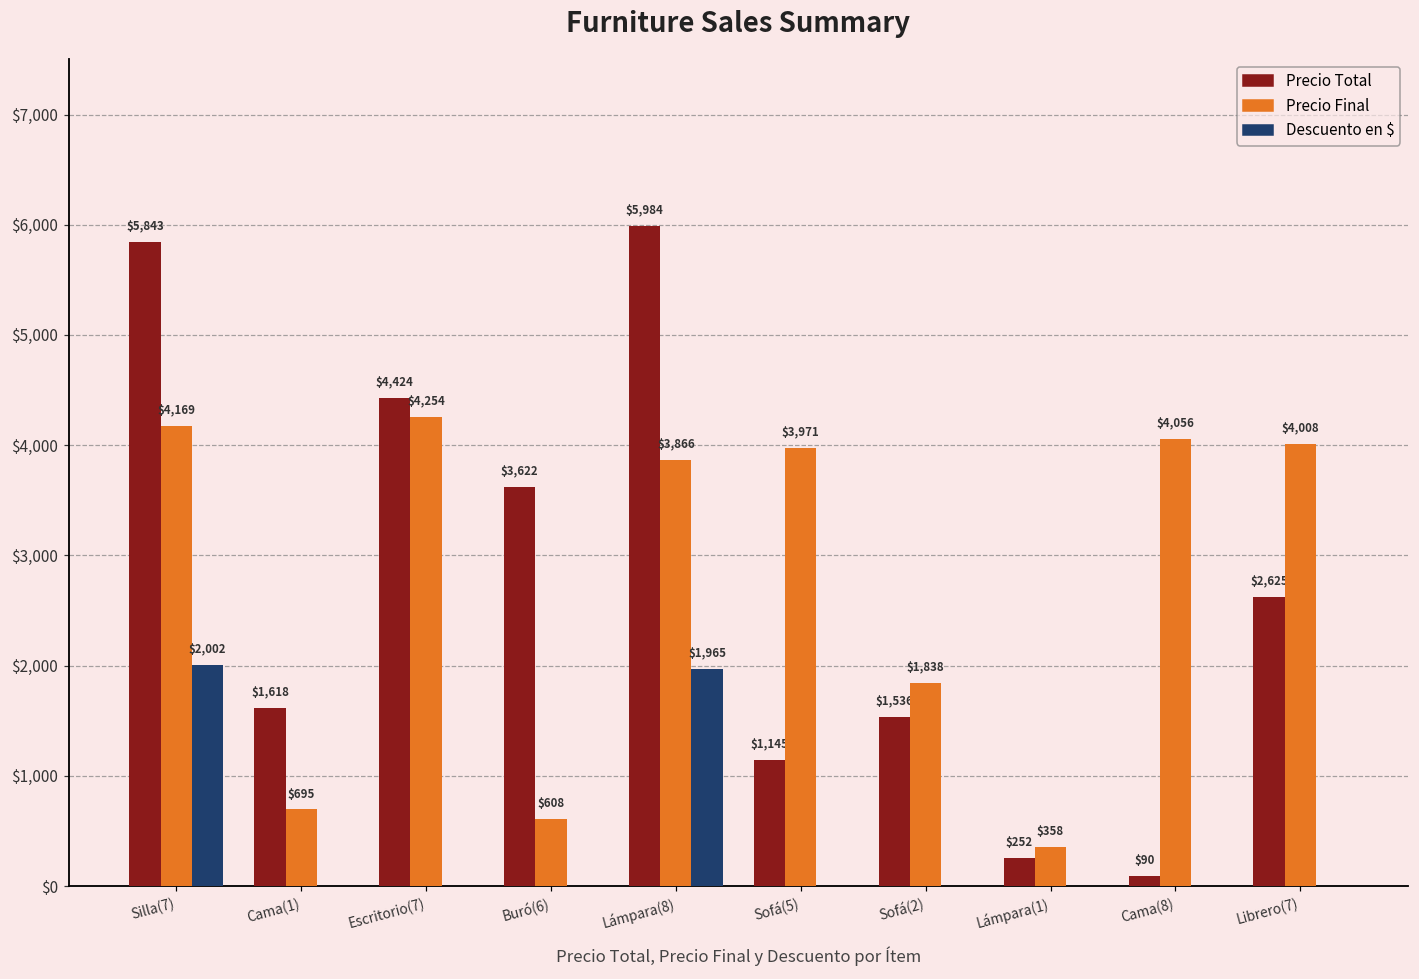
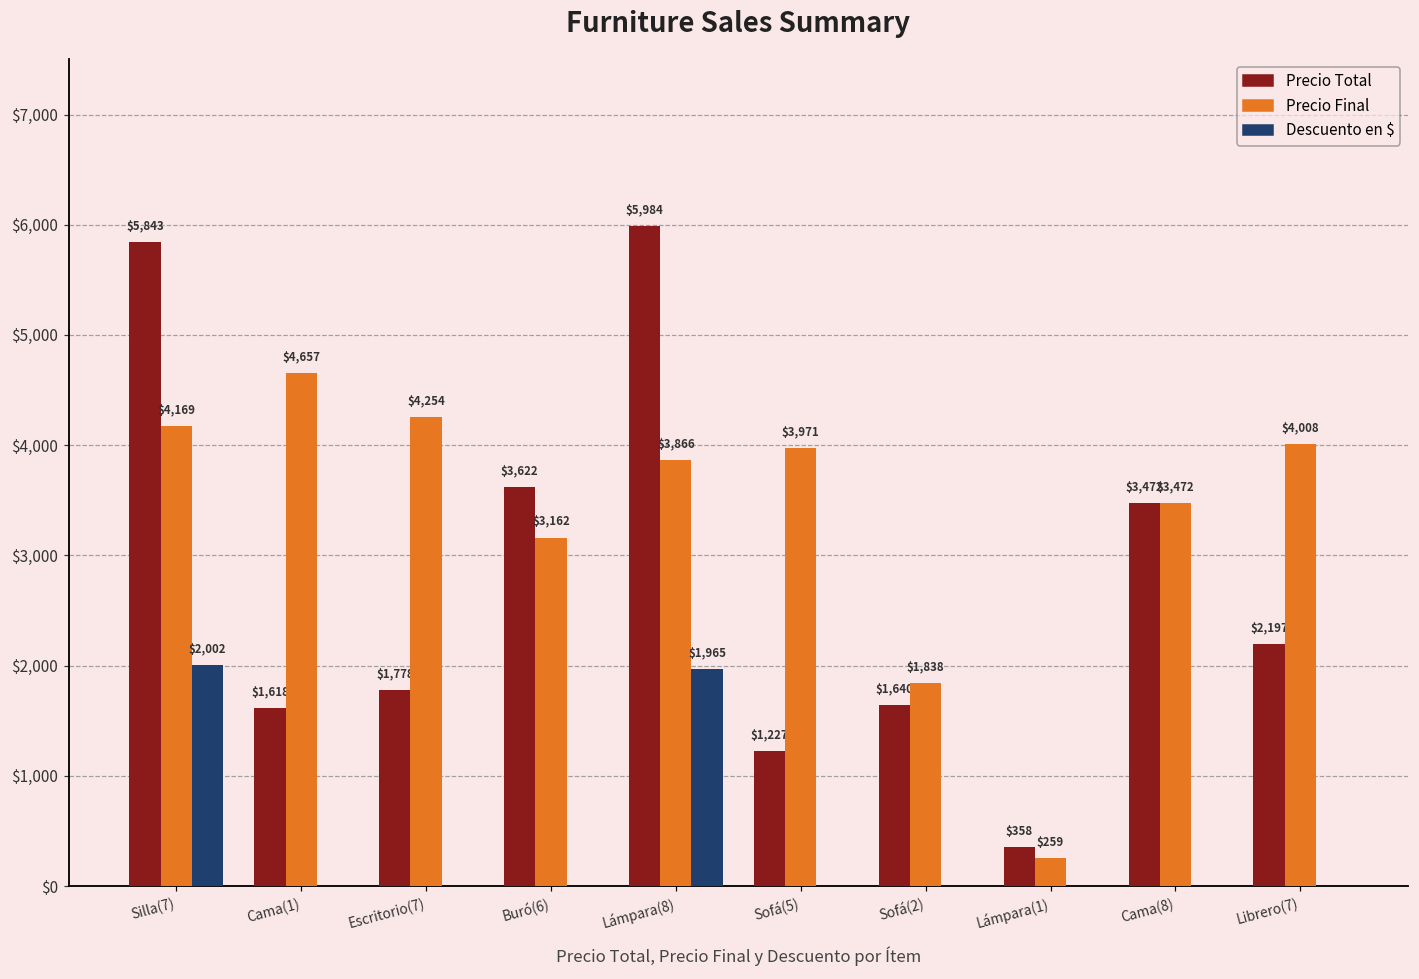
  {
    "Precio Total": {
      "Silla(7)": "$5,843",
      "Cama(1)": "$1,618",
-     "Escritorio(7)": "$4,424",
+     "Escritorio(7)": "$1,778",
      "Buró(6)": "$3,622",
      "Lámpara(8)": "$5,984",
-     "Sofá(5)": "$1,145",
-     "Sofá(2)": "$1,536",
-     "Lámpara(1)": "$252",
-     "Cama(8)": "$90",
-     "Librero(7)": "$2,625"
+     "Sofá(5)": "$1,227",
+     "Sofá(2)": "$1,640",
+     "Lámpara(1)": "$358",
+     "Cama(8)": "$3,472",
+     "Librero(7)": "$2,197"
    },
    "Precio Final": {
-     "Cama(1)": "$695",
+     "Cama(1)": "$4,657",
      "Escritorio(7)": "$4,254",
-     "Buró(6)": "$608",
+     "Buró(6)": "$3,162",
      "Lámpara(8)": "$3,866",
      "Sofá(5)": "$3,971",
      "Sofá(2)": "$1,838",
-     "Lámpara(1)": "$358",
-     "Cama(8)": "$4,056",
+     "Lámpara(1)": "$259",
+     "Cama(8)": "$3,472",
      "Librero(7)": "$4,008"
    },
    "Descuento en $": {
      "Silla(7)": "$2,002",
      "Lámpara(8)": "$1,965"
    }
  }
